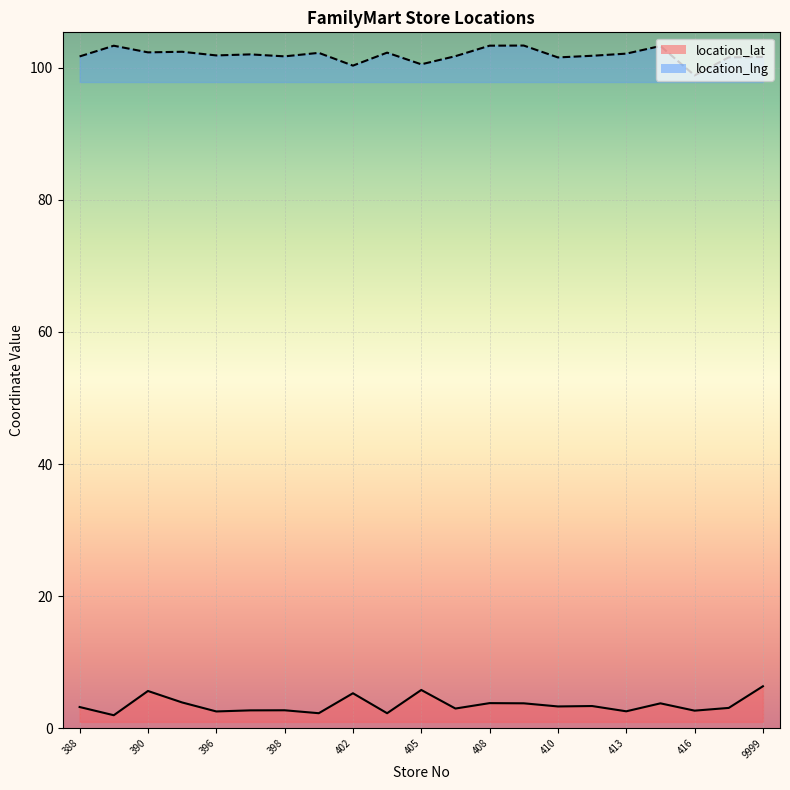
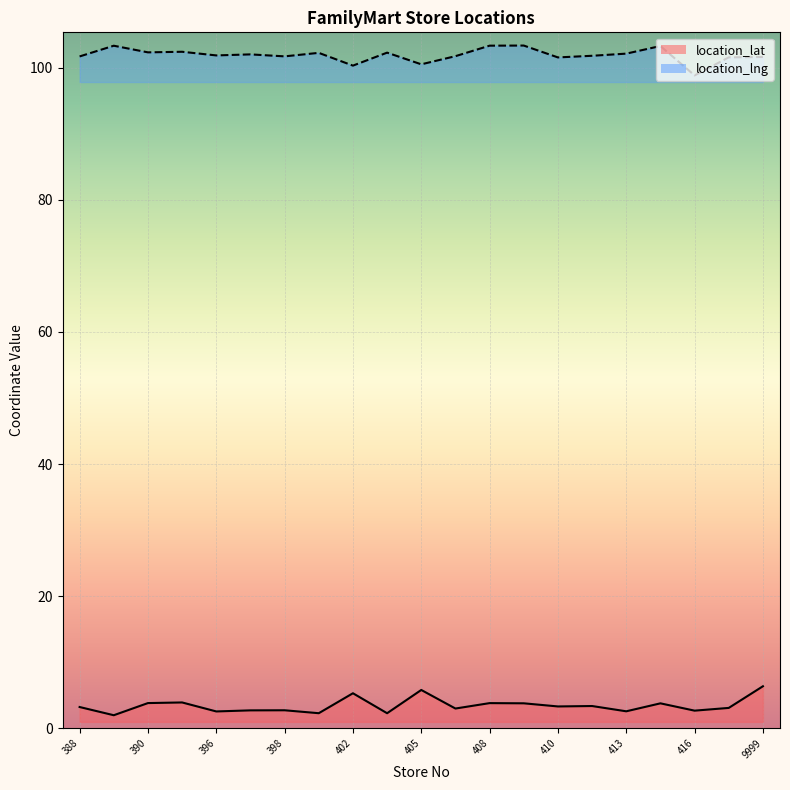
  {
    "location_lat": {
      "388": 3,
-     "390": 6,
+     "390": 4,
      "396": 3,
      "398": 3,
      "402": 5,
      "405": 6,
      "408": 4,
      "410": 3,
      "413": 3,
      "416": 3,
      "9999": 6
    },
    "location_lng": {
      "388": 102,
      "390": 102,
      "396": 102,
      "398": 102,
      "402": 100,
      "405": 100,
      "408": 103,
      "410": 102,
      "413": 102
    }
  }
